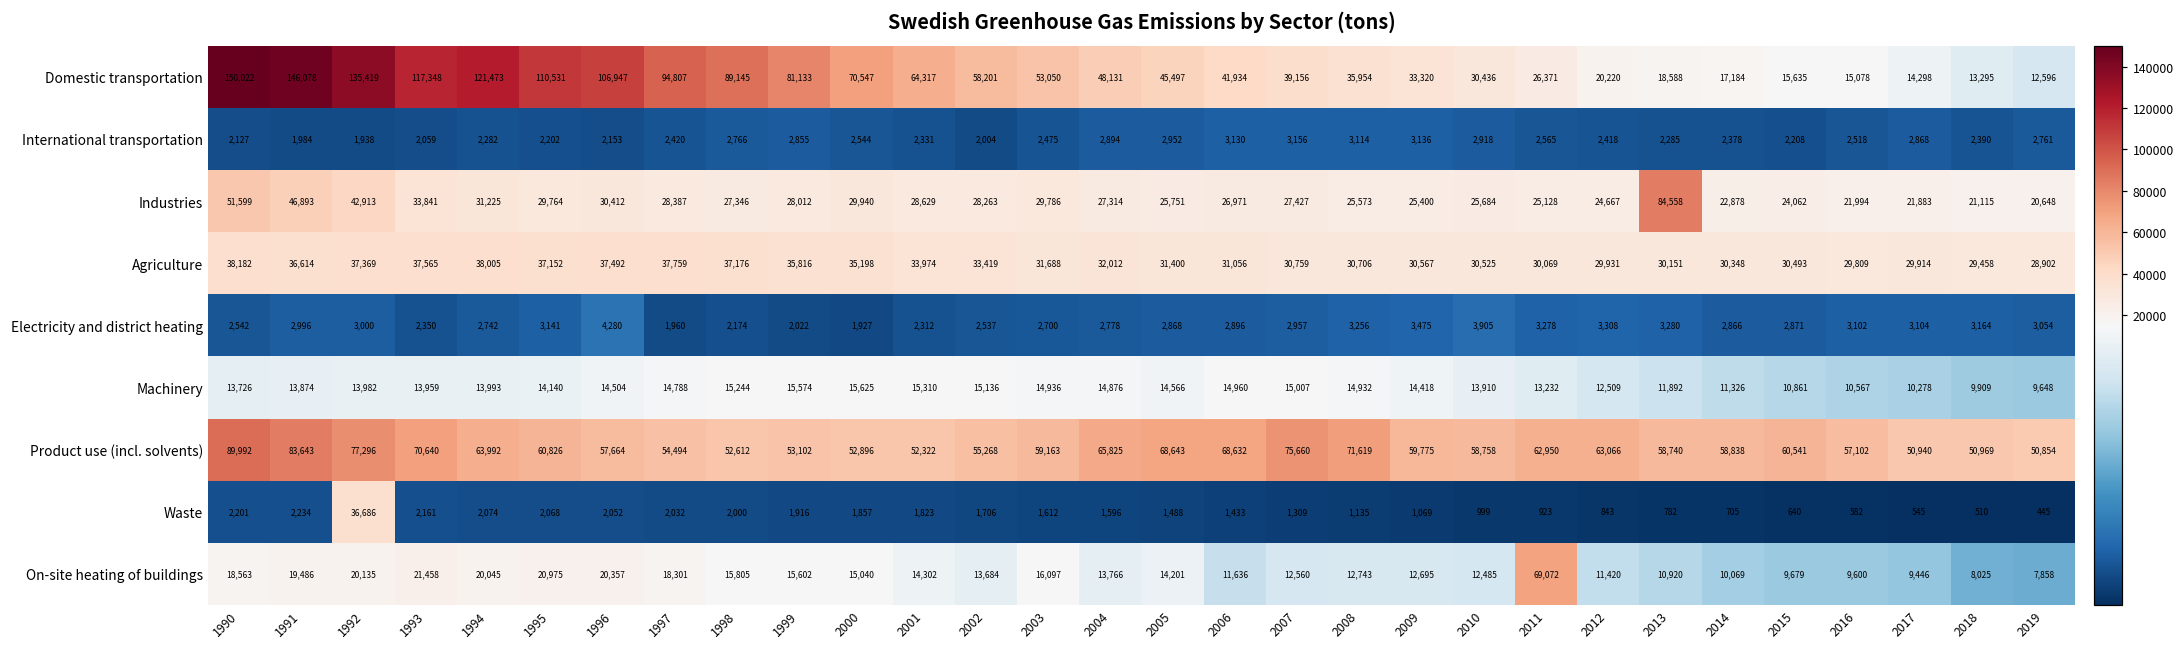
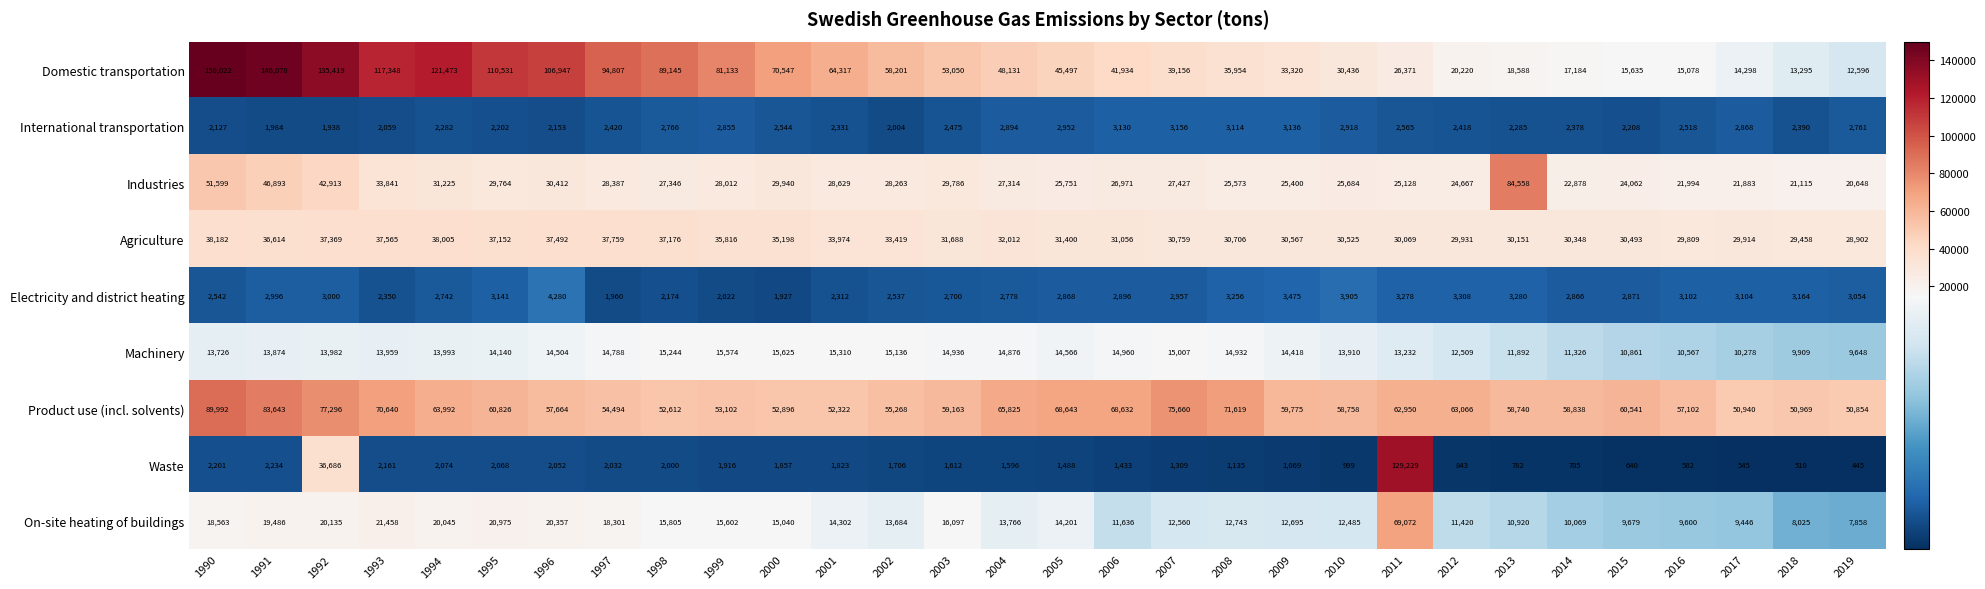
  {
    "Waste": {
      "1990": "2,201",
      "1991": "2,234",
      "1992": "36,686",
      "1993": "2,161",
      "1994": "2,074",
      "1995": "2,068",
      "1996": "2,052",
      "1997": "2,032",
      "1998": "2,000",
      "1999": "1,916",
      "2000": "1,857",
      "2001": "1,823",
      "2002": "1,706",
      "2003": "1,612",
      "2004": "1,596",
      "2005": "1,488",
      "2006": "1,433",
      "2007": "1,309",
      "2008": "1,135",
      "2009": "1,069",
      "2010": "999",
-     "2011": "923",
+     "2011": "129,229",
      "2012": "843",
      "2013": "782",
      "2014": "705",
      "2015": "640",
      "2016": "582",
      "2017": "545",
      "2018": "510",
      "2019": "445"
    }
  }
